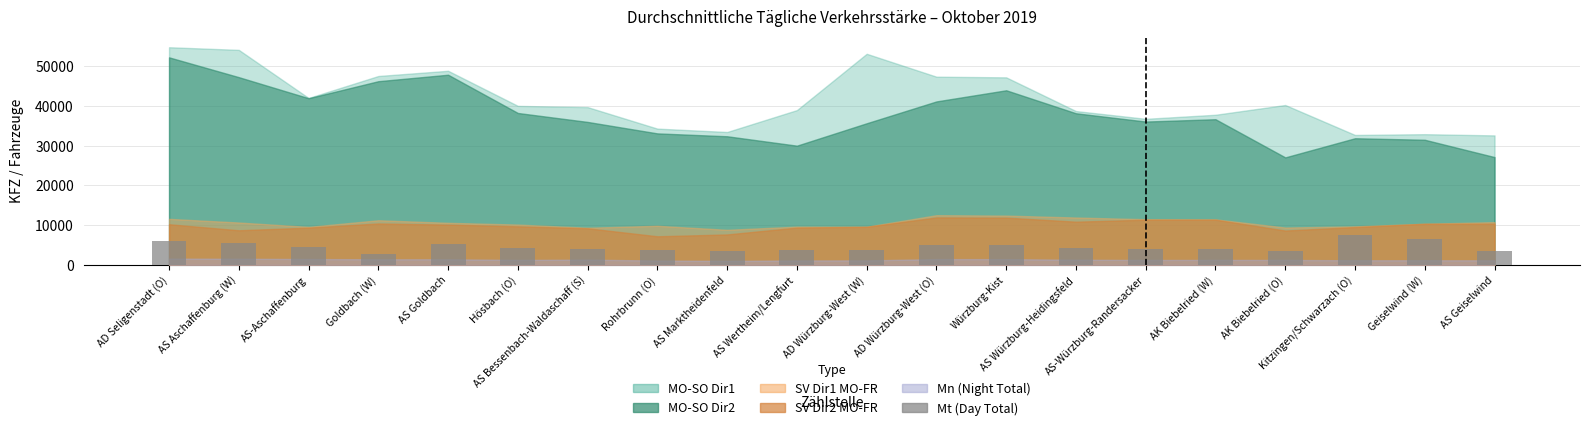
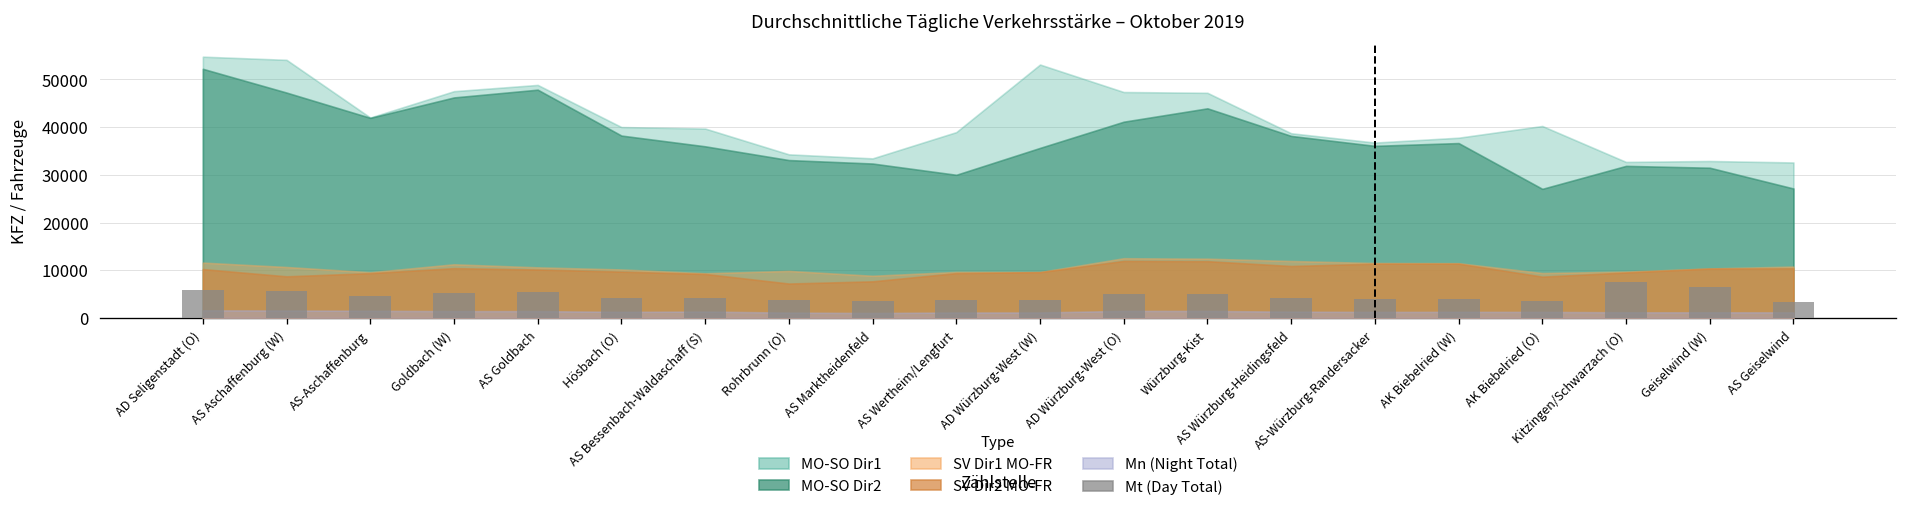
  {
    "Mt (Day Total)": {
      "AD Seligenstadt (O)": 6000,
      "AS Aschaffenburg (W)": 6000,
      "AS-Aschaffenburg": 5000,
-     "Goldbach (W)": 3000,
+     "Goldbach (W)": 5000,
      "AS Goldbach": 5000,
      "Hösbach (O)": 4000,
      "AS Bessenbach-Waldaschaff (S)": 4000,
      "Rohrbrunn (O)": 4000,
      "AS Marktheidenfeld": 4000,
      "AS Wertheim/Lengfurt": 4000,
      "AD Würzburg-West (W)": 4000,
      "AD Würzburg-West (O)": 5000,
      "Würzburg-Kist": 5000,
      "AS Würzburg-Heidingsfeld": 4000,
      "AS-Würzburg-Randersacker": 4000,
      "AK Biebelried (W)": 4000,
      "AK Biebelried (O)": 4000,
      "Kitzingen/Schwarzach (O)": 7000,
      "Geiselwind (W)": 7000,
      "AS Geiselwind": 3000
    },
    "MO-SO Dir2": {
      "AD Seligenstadt (O)": 52000,
      "AS Aschaffenburg (W)": 47000,
      "Goldbach (W)": 46000,
      "AS Goldbach": 48000,
      "Hösbach (O)": 38000,
      "AS Bessenbach-Waldaschaff (S)": 36000,
      "Rohrbrunn (O)": 33000,
      "AS Marktheidenfeld": 32000,
      "AS Wertheim/Lengfurt": 30000,
      "AD Würzburg-West (W)": 36000,
      "AD Würzburg-West (O)": 41000,
      "Würzburg-Kist": 44000,
      "AS-Würzburg-Randersacker": 36000,
      "AK Biebelried (W)": 37000,
      "AK Biebelried (O)": 27000,
      "Kitzingen/Schwarzach (O)": 32000,
      "Geiselwind (W)": 31000,
      "AS Geiselwind": 27000
    }
  }
